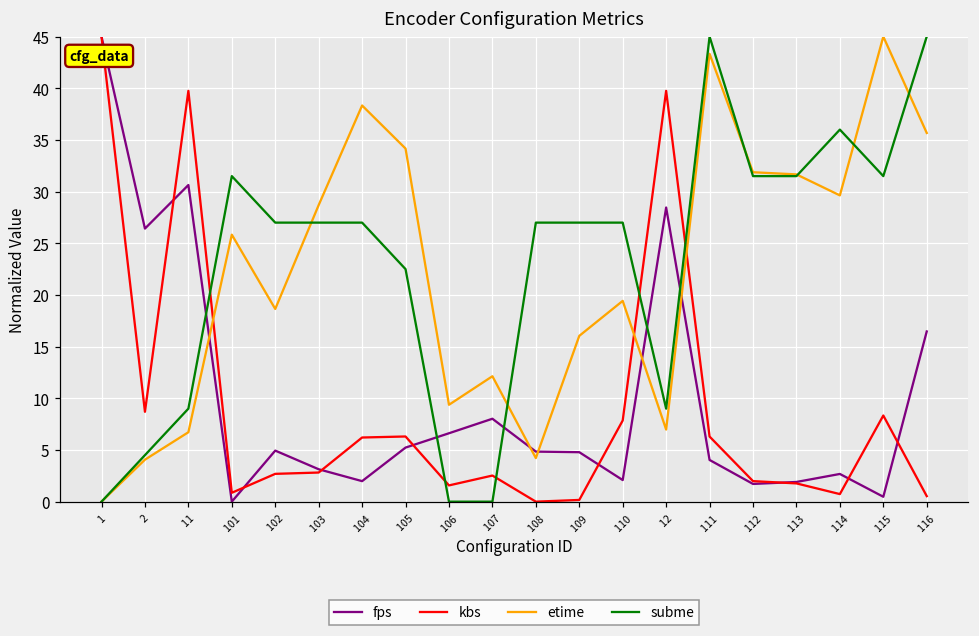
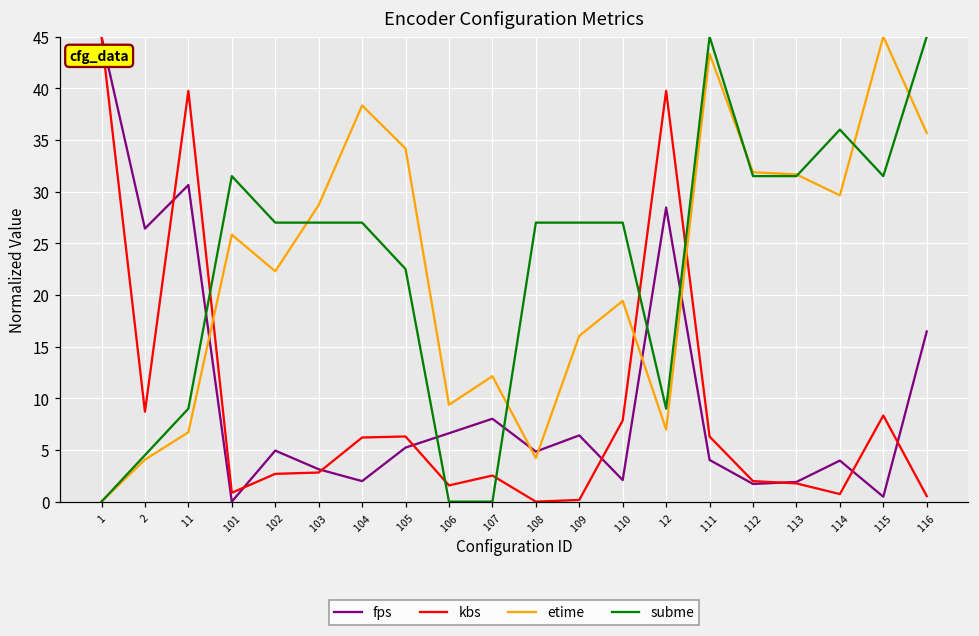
  {
    "fps": {
      "2": 26,
      "11": 31,
      "101": 0,
      "102": 5,
      "103": 3,
      "104": 2,
      "105": 5,
      "106": 7,
      "107": 8,
      "108": 5,
-     "109": 5,
+     "109": 6,
      "110": 2,
      "12": 28,
      "111": 4,
      "112": 2,
-     "114": 3,
+     "114": 4,
      "115": 0,
      "116": 16
    },
    "kbs": {
      "2": 9,
      "11": 40,
      "101": 1,
      "102": 3,
      "103": 3,
      "104": 6,
      "105": 6,
      "106": 2,
      "107": 3,
      "108": 0,
      "109": 0,
      "110": 8,
      "12": 40,
      "111": 6,
      "112": 2,
      "114": 1,
      "115": 8,
      "116": 1
    },
    "etime": {
      "2": 4,
      "11": 7,
      "101": 26,
-     "102": 19,
+     "102": 22,
      "103": 29,
      "104": 38,
      "105": 34,
      "106": 9,
      "107": 12,
      "108": 4,
      "109": 16,
      "110": 19,
      "12": 7,
      "111": 43,
      "112": 32,
      "114": 30,
      "115": 45,
      "116": 36
    },
    "subme": {
      "2": 5,
      "11": 9,
      "101": 31,
      "102": 27,
      "103": 27,
      "104": 27,
      "105": 23,
      "106": 0,
      "107": 0,
      "108": 27,
      "109": 27,
      "110": 27,
      "12": 9,
      "111": 45,
      "112": 31,
      "114": 36,
      "115": 31,
      "116": 45
    }
  }
